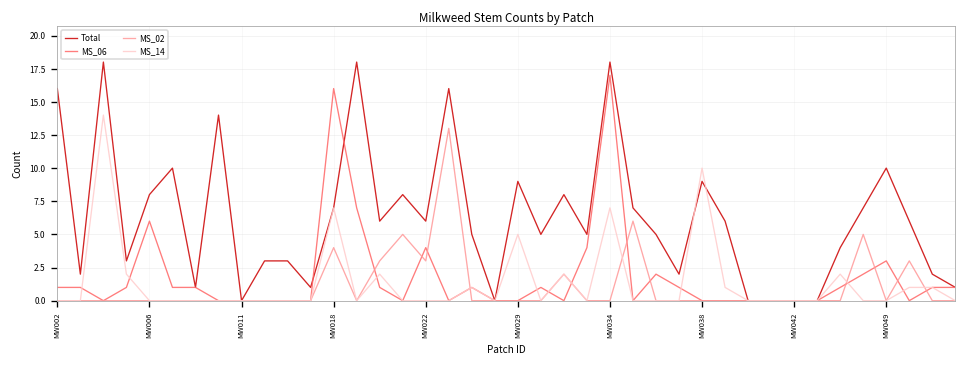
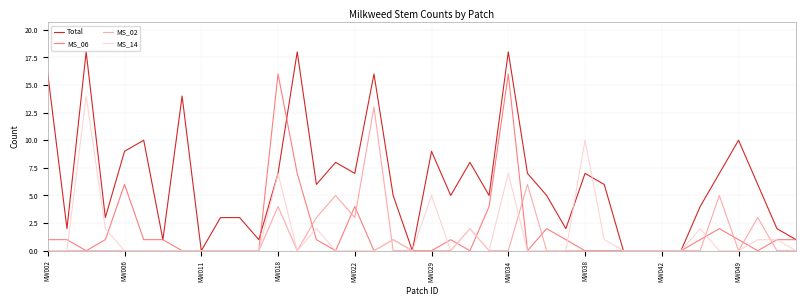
  {
    "Total": {
      "MW002": 16,
-     "MW006": 8,
-     "MW022": 6,
+     "MW006": 9,
+     "MW022": 7,
      "MW029": 9,
      "MW034": 18,
-     "MW038": 9,
+     "MW038": 7,
      "MW049": 10
    },
    "MS_06": {
      "MW002": 1,
      "MW006": 6,
      "MW018": 16,
      "MW022": 4,
-     "MW034": 17,
-     "MW049": 3
+     "MW034": 16,
+     "MW049": 1
    },
    "MS_02": {
      "MW018": 4,
      "MW022": 3,
      "MW034": 0
    },
    "MS_14": {
      "MW022": 0,
      "MW029": 5,
      "MW034": 7,
      "MW038": 10
    }
  }
